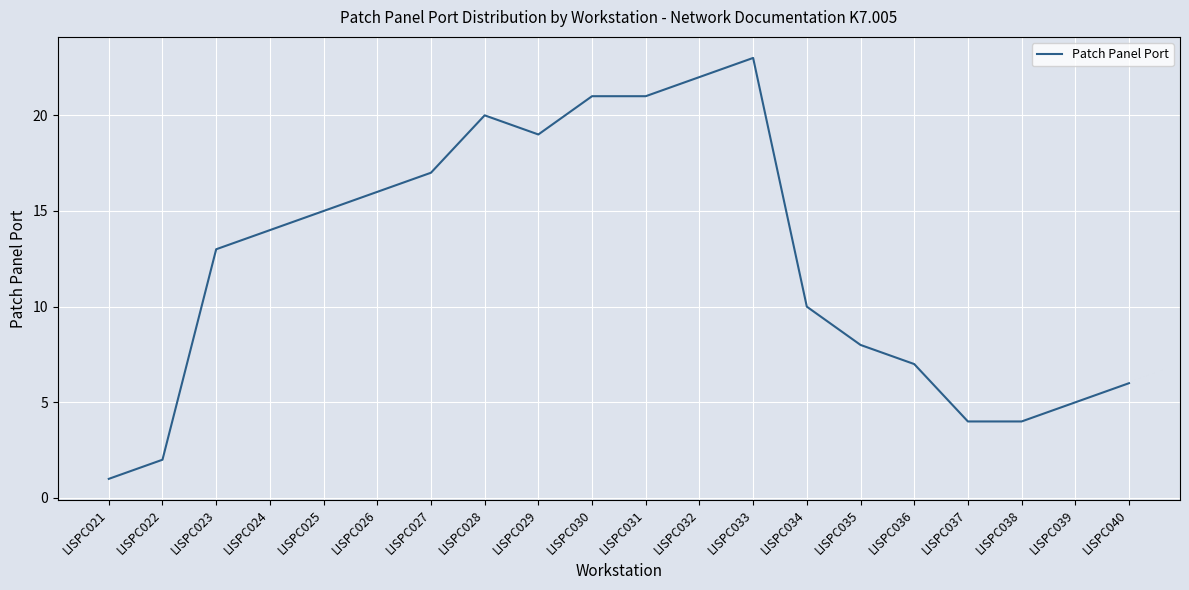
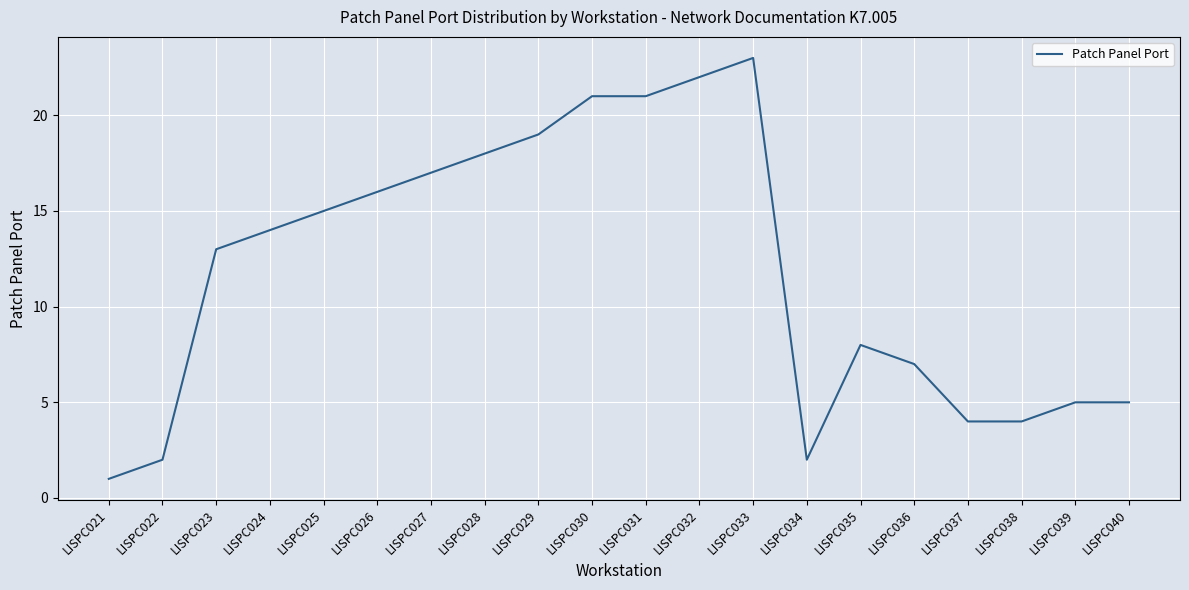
  {
    "LISPC021": 1,
    "LISPC022": 2,
    "LISPC023": 13,
    "LISPC024": 14,
    "LISPC025": 15,
    "LISPC026": 16,
    "LISPC027": 17,
-   "LISPC028": 20,
+   "LISPC028": 18,
    "LISPC029": 19,
    "LISPC030": 21,
    "LISPC031": 21,
    "LISPC032": 22,
    "LISPC033": 23,
-   "LISPC034": 10,
+   "LISPC034": 2,
    "LISPC035": 8,
    "LISPC036": 7,
    "LISPC037": 4,
    "LISPC038": 4,
    "LISPC039": 5,
-   "LISPC040": 6
+   "LISPC040": 5
  }
